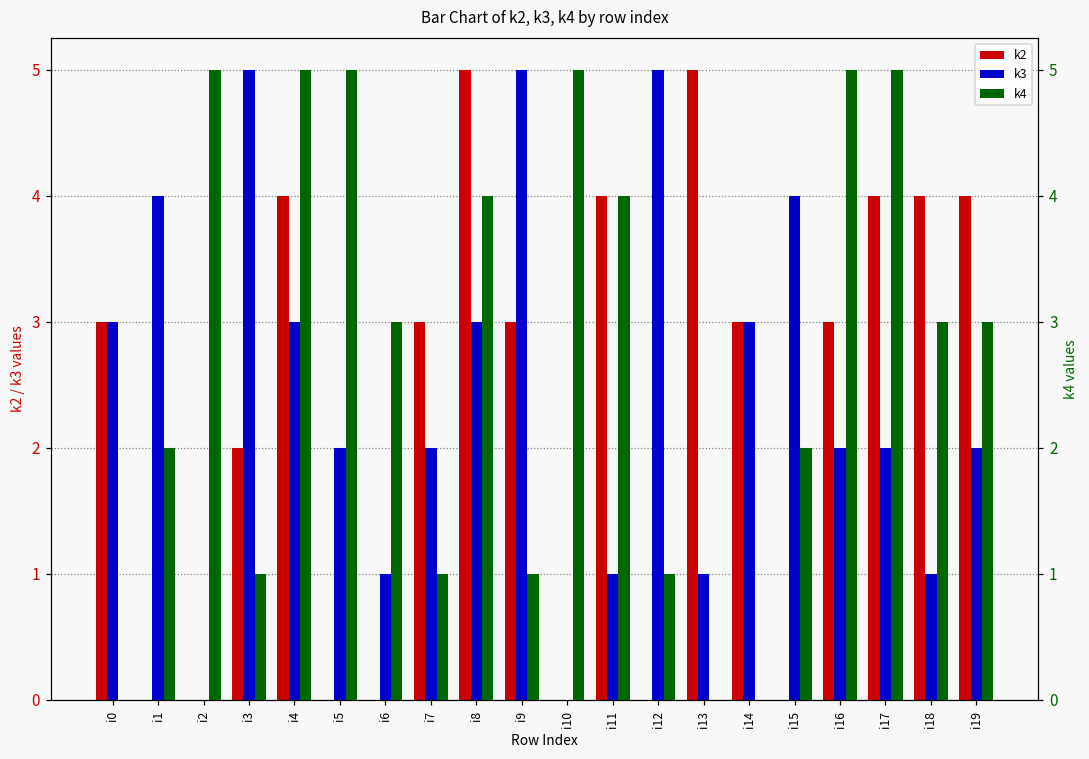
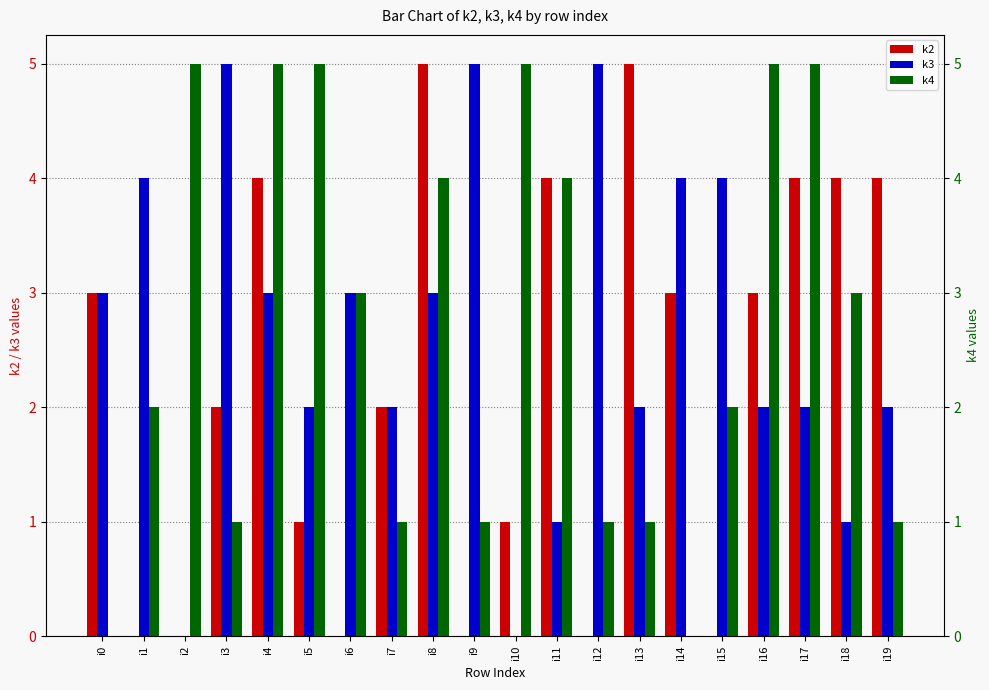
  {
    "k2": {
      "i0": 3,
      "i1": 0,
      "i2": 0,
      "i3": 2,
      "i4": 4,
-     "i5": 0,
+     "i5": 1,
      "i6": 0,
-     "i7": 3,
+     "i7": 2,
      "i8": 5,
-     "i9": 3,
-     "i10": 0,
+     "i9": 0,
+     "i10": 1,
      "i11": 4,
      "i12": 0,
      "i13": 5,
      "i14": 3,
      "i15": 0,
      "i16": 3,
      "i17": 4,
      "i18": 4,
      "i19": 4
    },
    "k3": {
      "i0": 3,
      "i1": 4,
      "i2": 0,
      "i3": 5,
      "i4": 3,
      "i5": 2,
-     "i6": 1,
+     "i6": 3,
      "i7": 2,
      "i8": 3,
      "i9": 5,
      "i10": 0,
      "i11": 1,
      "i12": 5,
-     "i13": 1,
-     "i14": 3,
+     "i13": 2,
+     "i14": 4,
      "i15": 4,
      "i16": 2,
      "i17": 2,
      "i18": 1,
      "i19": 2
    },
    "k4": {
      "i0": 0,
      "i1": 2,
      "i2": 5,
      "i3": 1,
      "i4": 5,
      "i5": 5,
      "i6": 3,
      "i7": 1,
      "i8": 4,
      "i9": 1,
      "i10": 5,
      "i11": 4,
      "i12": 1,
-     "i13": 0,
+     "i13": 1,
      "i14": 0,
      "i15": 2,
      "i16": 5,
      "i17": 5,
      "i18": 3,
-     "i19": 3
+     "i19": 1
    }
  }
